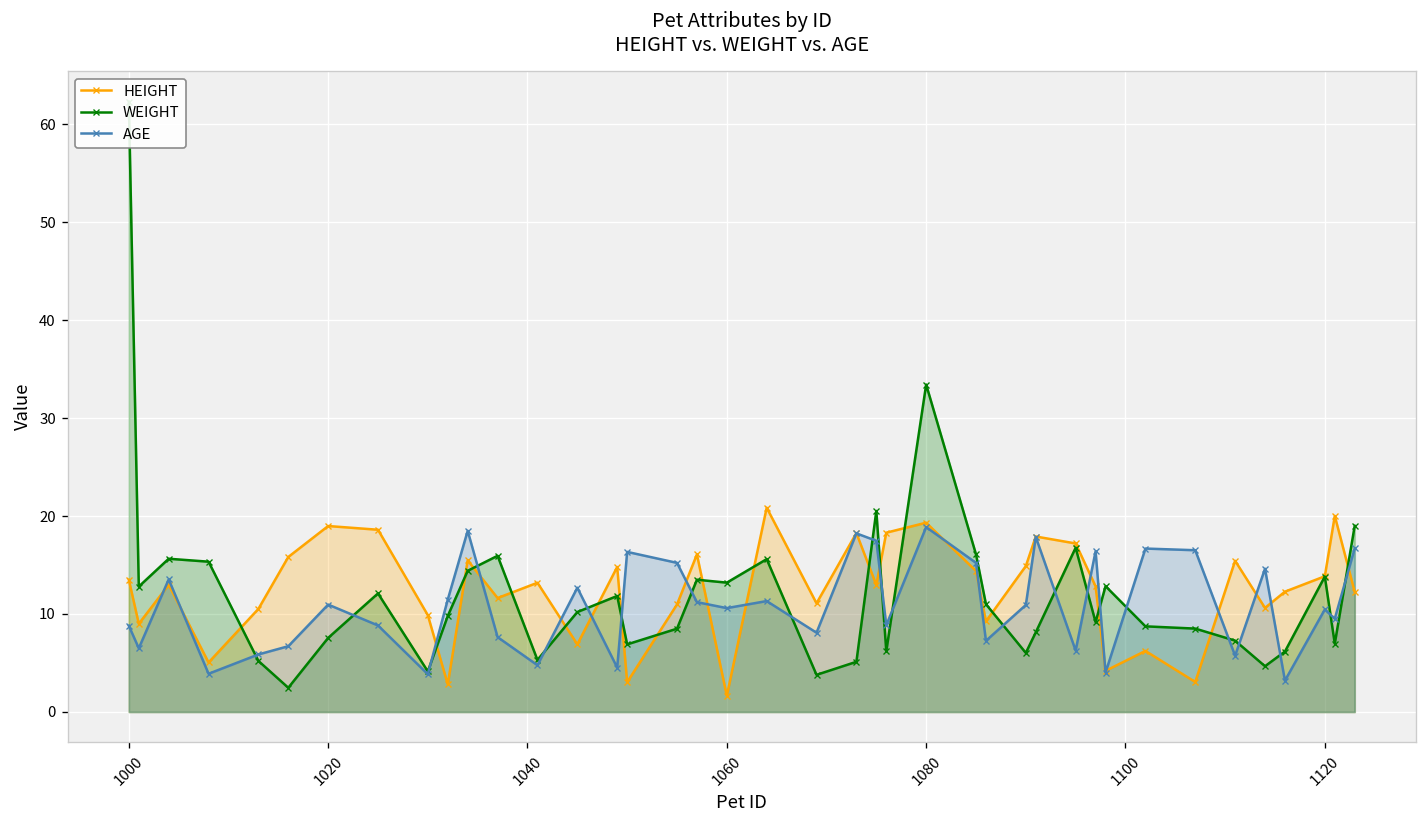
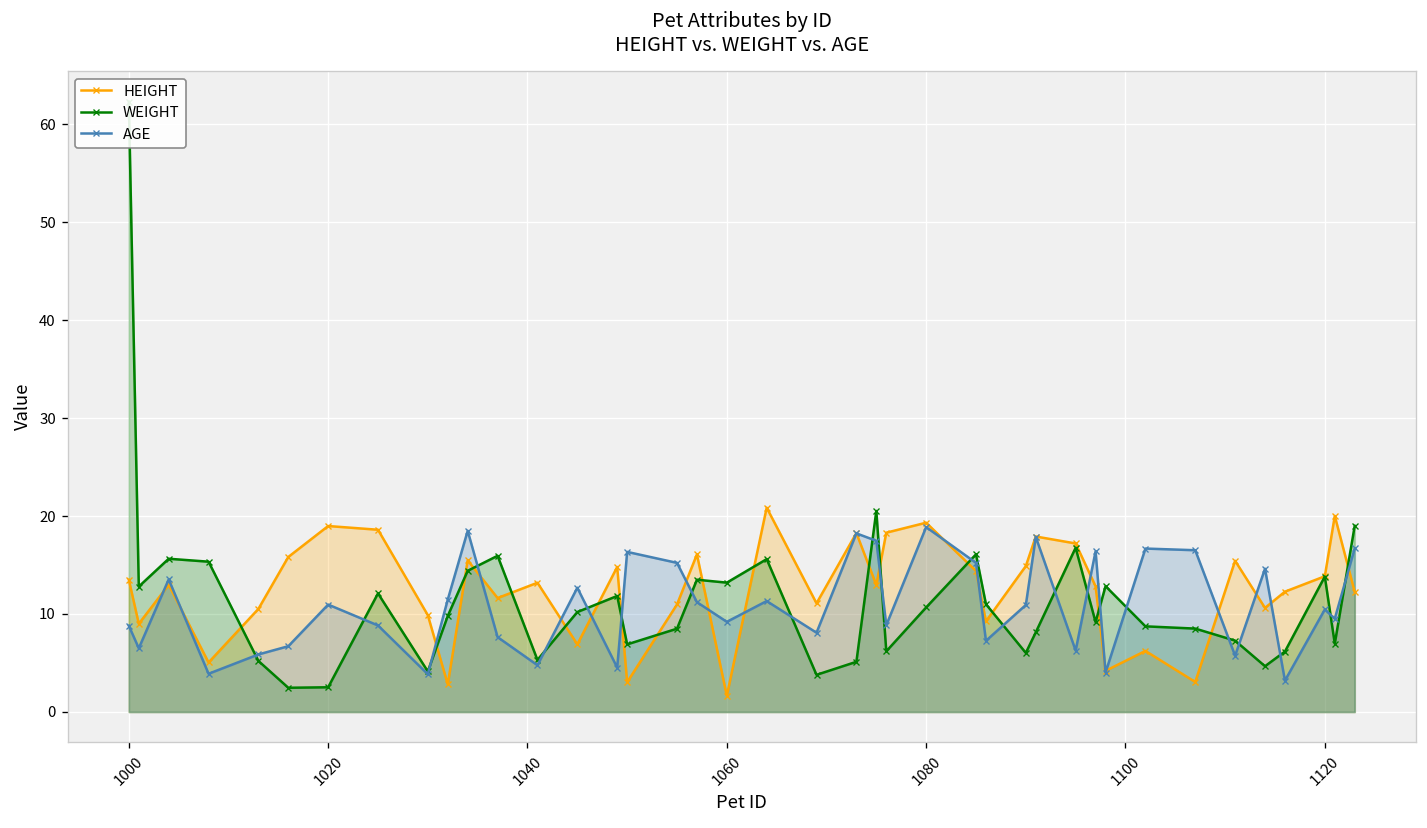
  {
    "HEIGHT": {
      "1000": 14,
      "1020": 19,
      "1060": 2,
      "1080": 19
    },
    "WEIGHT": {
-     "1020": 8,
+     "1020": 3,
      "1060": 13,
-     "1080": 33
+     "1080": 11
    },
    "AGE": {
      "1000": 9,
      "1020": 11,
-     "1060": 11,
+     "1060": 9,
      "1080": 19,
      "1120": 10
    }
  }
